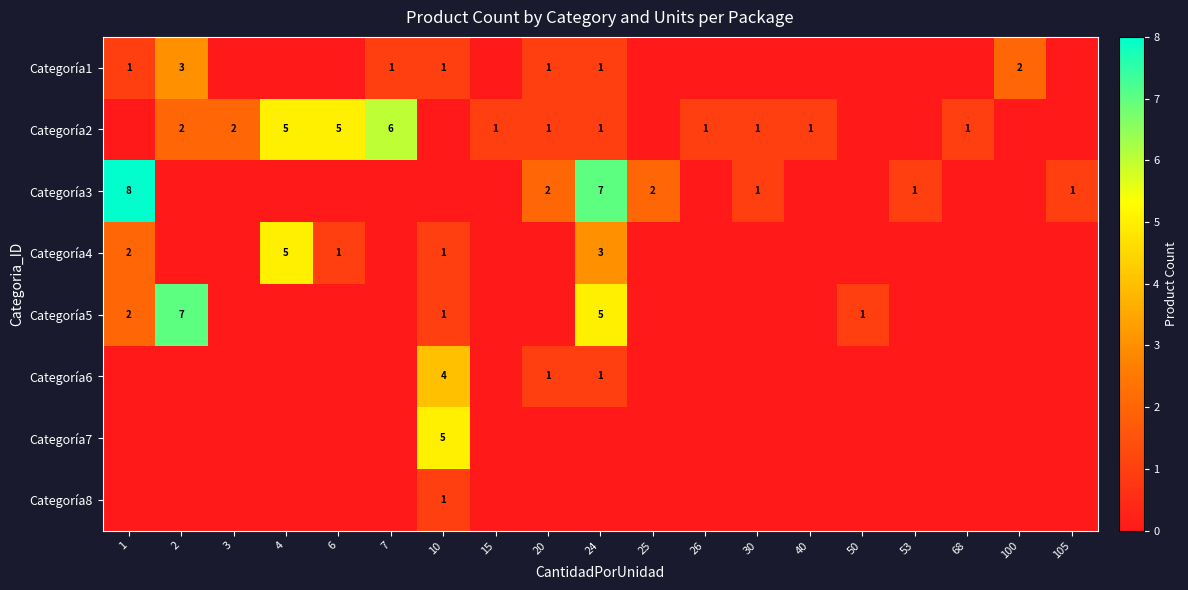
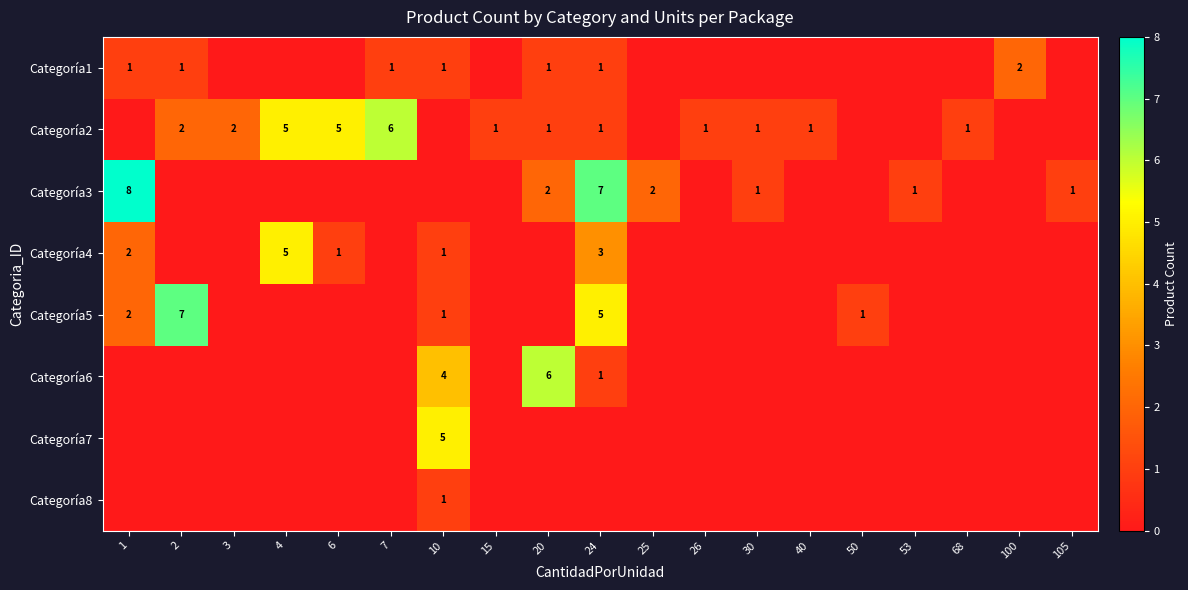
  {
    "Categoría1": {
      "1": 1,
-     "2": 3,
+     "2": 1,
      "7": 1,
      "10": 1,
      "20": 1,
      "24": 1,
      "100": 2
    },
    "Categoría2": {
      "2": 2,
      "3": 2,
      "4": 5,
      "6": 5,
      "7": 6,
      "15": 1,
      "20": 1,
      "24": 1,
      "26": 1,
      "30": 1,
      "40": 1,
      "68": 1
    },
    "Categoría3": {
      "1": 8,
      "20": 2,
      "24": 7,
      "25": 2,
      "30": 1,
      "53": 1,
      "105": 1
    },
    "Categoría4": {
      "1": 2,
      "4": 5,
      "6": 1,
      "10": 1,
      "24": 3
    },
    "Categoría5": {
      "1": 2,
      "2": 7,
      "10": 1,
      "24": 5,
      "50": 1
    },
    "Categoría6": {
      "10": 4,
-     "20": 1,
+     "20": 6,
      "24": 1
    },
    "Categoría7": {
      "10": 5
    },
    "Categoría8": {
      "10": 1
    }
  }
